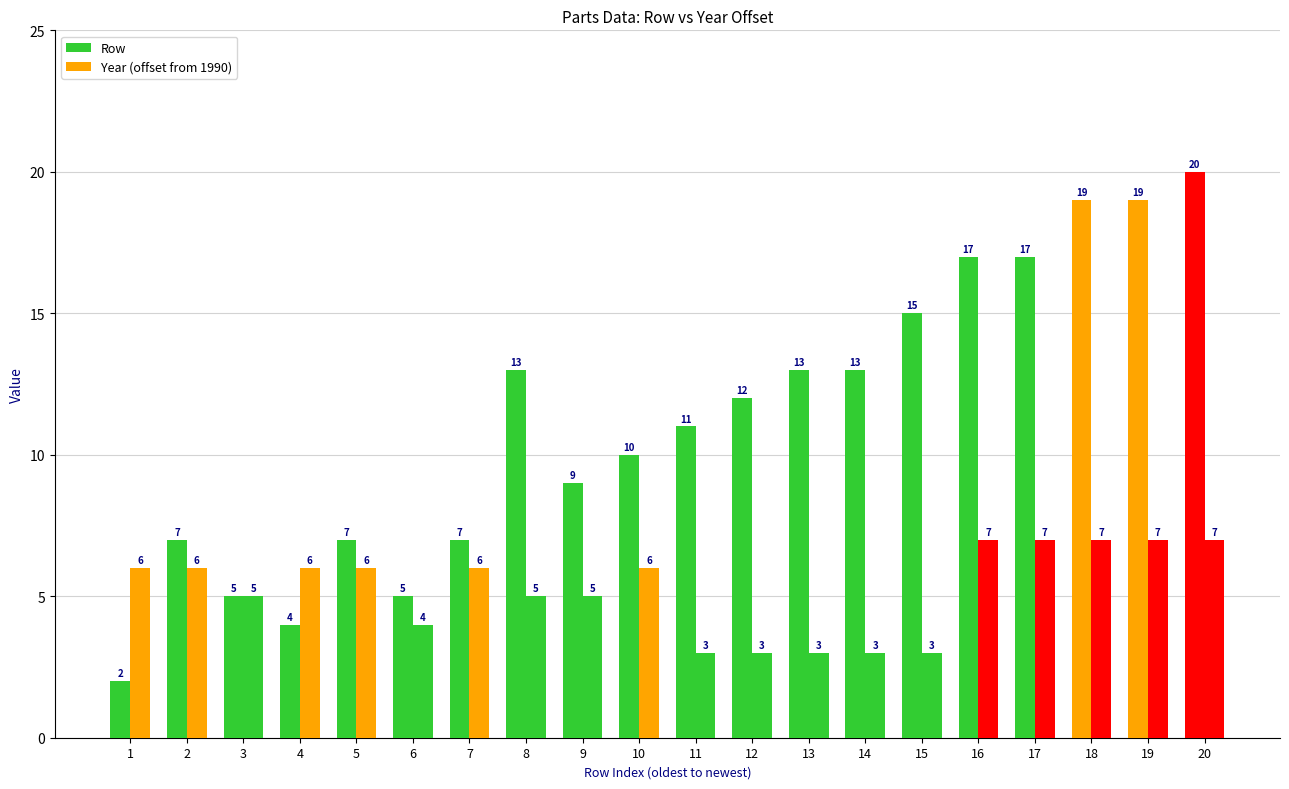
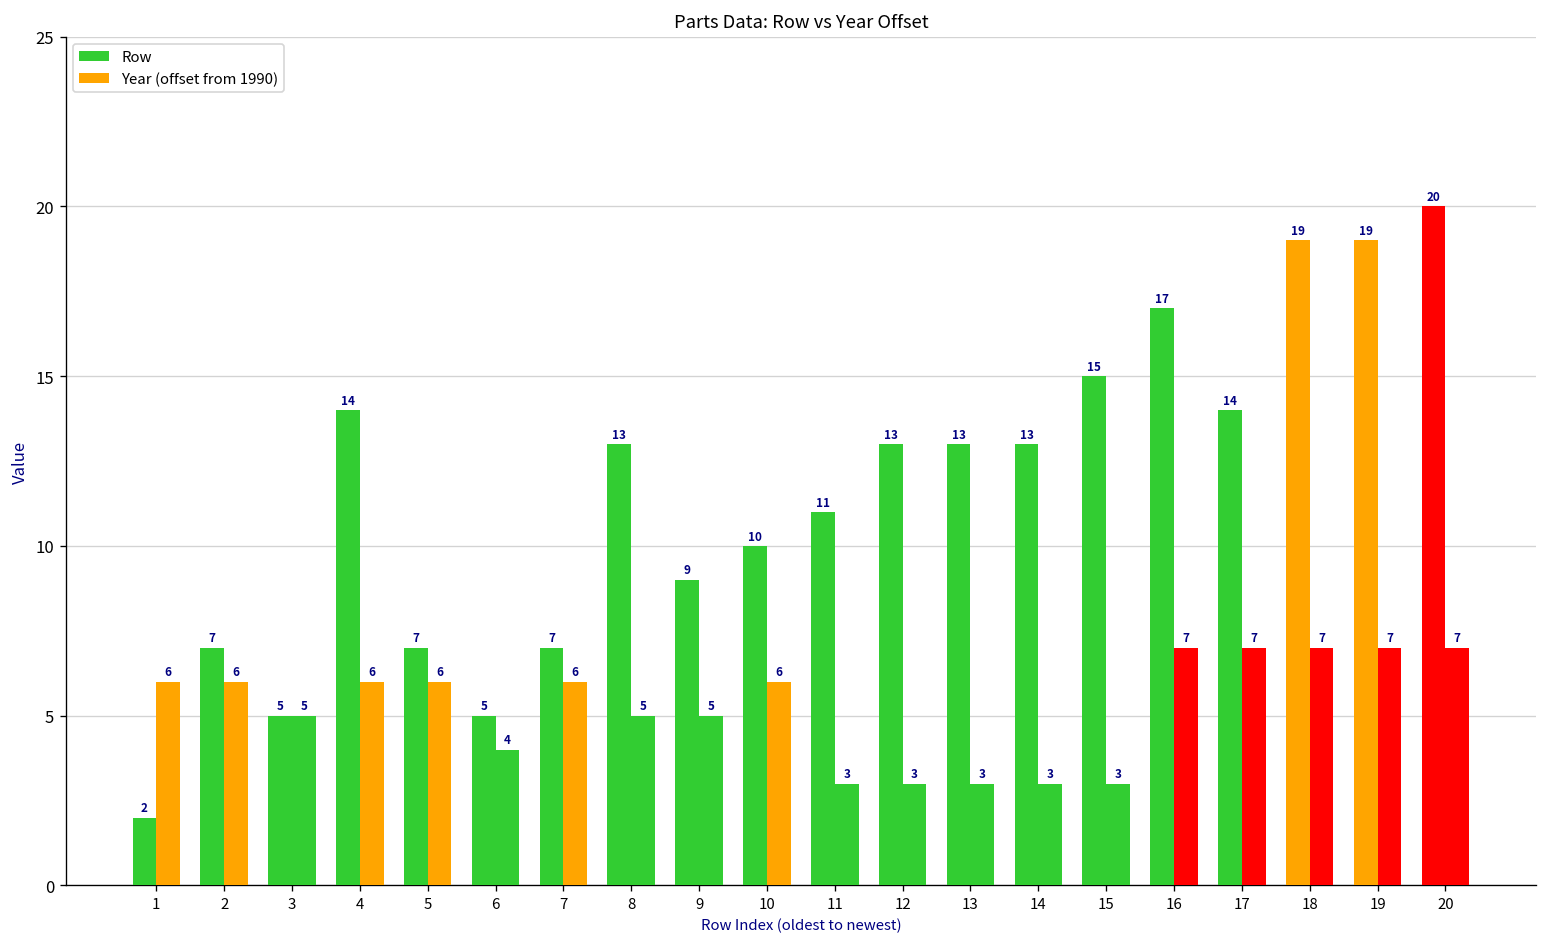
  {
    "Row": {
      "1": 2,
      "2": 7,
      "3": 5,
-     "4": 4,
+     "4": 14,
      "5": 7,
      "6": 5,
      "7": 7,
      "8": 13,
      "9": 9,
      "10": 10,
      "11": 11,
-     "12": 12,
+     "12": 13,
      "13": 13,
      "14": 13,
      "15": 15,
      "16": 17,
-     "17": 17,
+     "17": 14,
      "18": 19,
      "19": 19,
      "20": 20
    },
    "Year (offset from 1990)": {
      "1": 6,
      "2": 6,
      "3": 5,
      "4": 6,
      "5": 6,
      "6": 4,
      "7": 6,
      "8": 5,
      "9": 5,
      "10": 6,
      "11": 3,
      "12": 3,
      "13": 3,
      "14": 3,
      "15": 3,
      "16": 7,
      "17": 7,
      "18": 7,
      "19": 7,
      "20": 7
    }
  }
